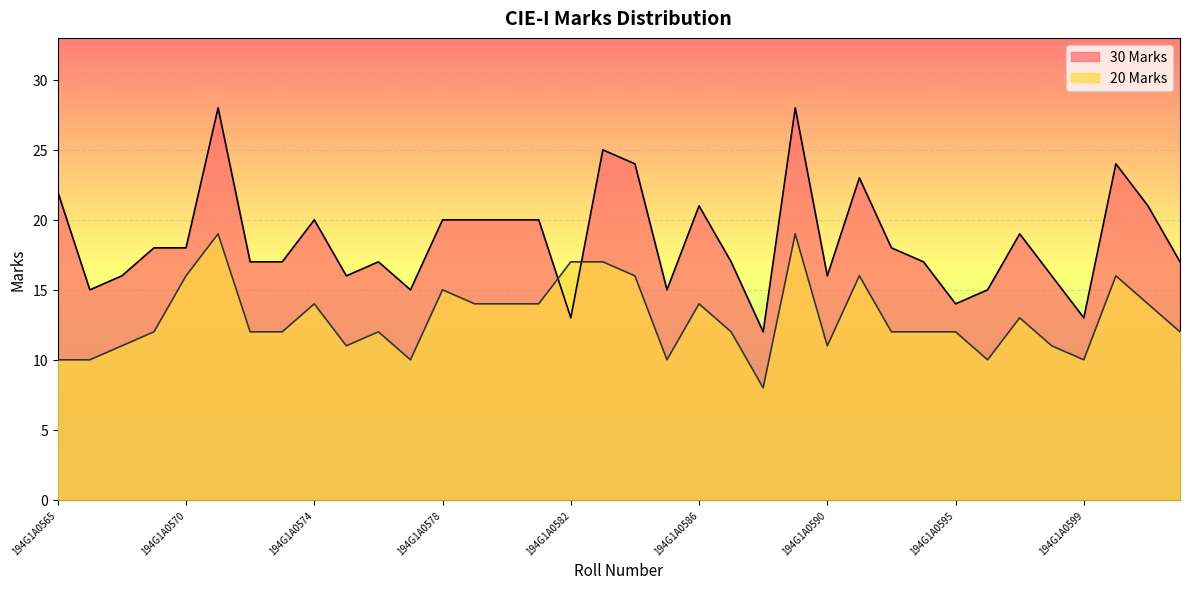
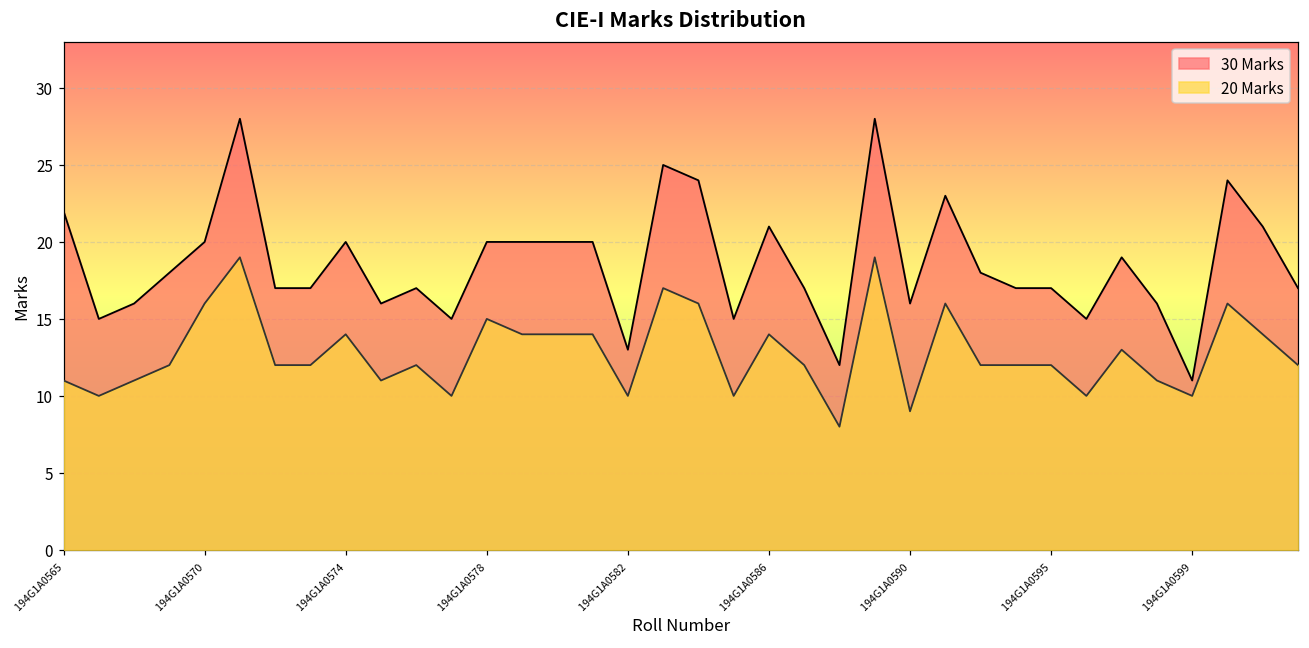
  {
    "30 Marks": {
      "194G1A0565": 22,
-     "194G1A0570": 18,
+     "194G1A0570": 20,
      "194G1A0574": 20,
      "194G1A0578": 20,
      "194G1A0582": 13,
      "194G1A0586": 21,
      "194G1A0590": 16,
-     "194G1A0595": 14,
-     "194G1A0599": 13
+     "194G1A0595": 17,
+     "194G1A0599": 11
    },
    "20 Marks": {
-     "194G1A0565": 10,
+     "194G1A0565": 11,
      "194G1A0570": 16,
      "194G1A0574": 14,
      "194G1A0578": 15,
-     "194G1A0582": 17,
+     "194G1A0582": 10,
      "194G1A0586": 14,
-     "194G1A0590": 11,
+     "194G1A0590": 9,
      "194G1A0595": 12,
      "194G1A0599": 10
    }
  }
